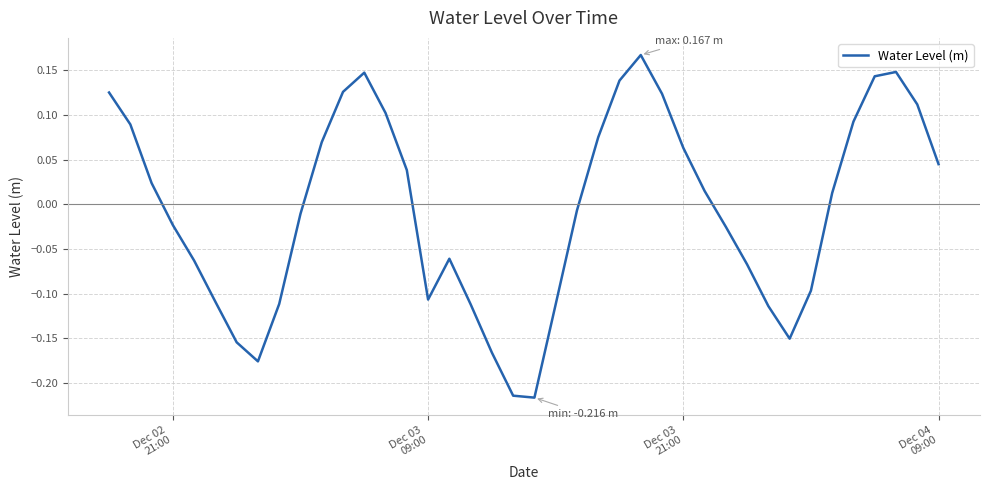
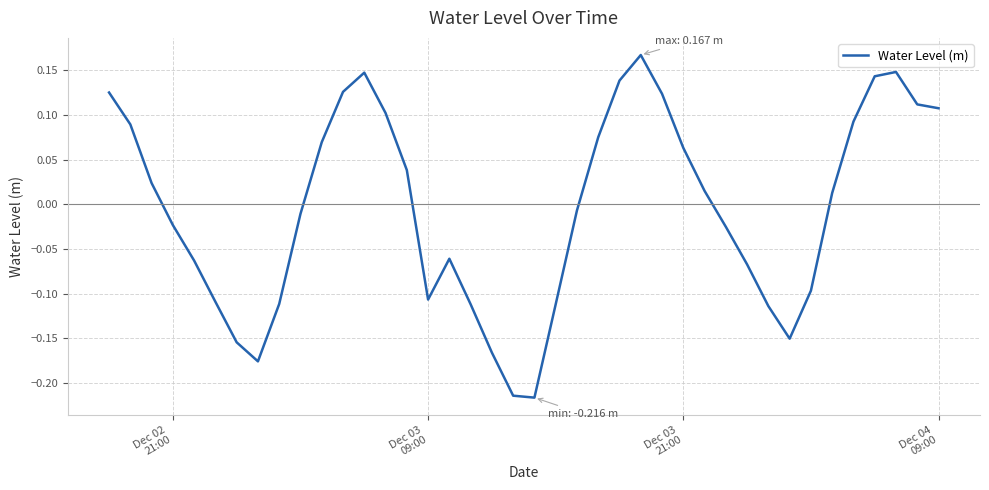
  {
    "Dec 02 21:00": -0.02,
    "Dec 03 09:00": -0.11,
    "Dec 03 21:00": 0.06,
-   "Dec 04 09:00": 0.05
+   "Dec 04 09:00": 0.11
  }
